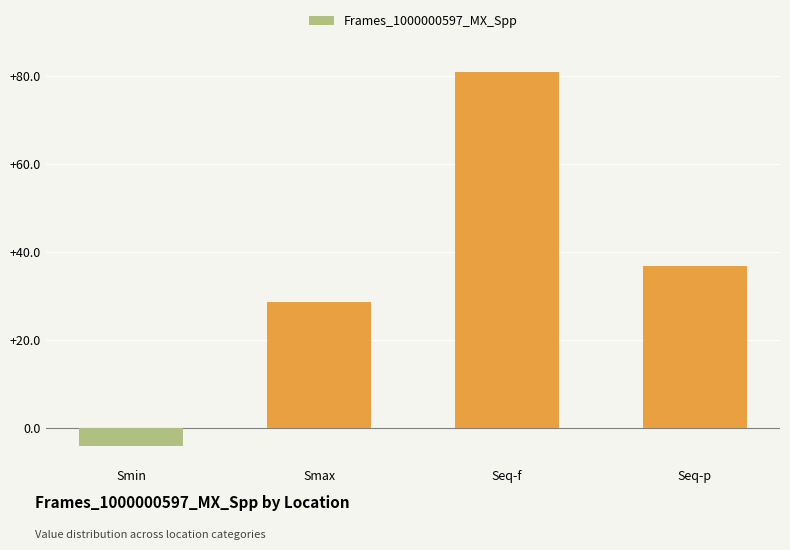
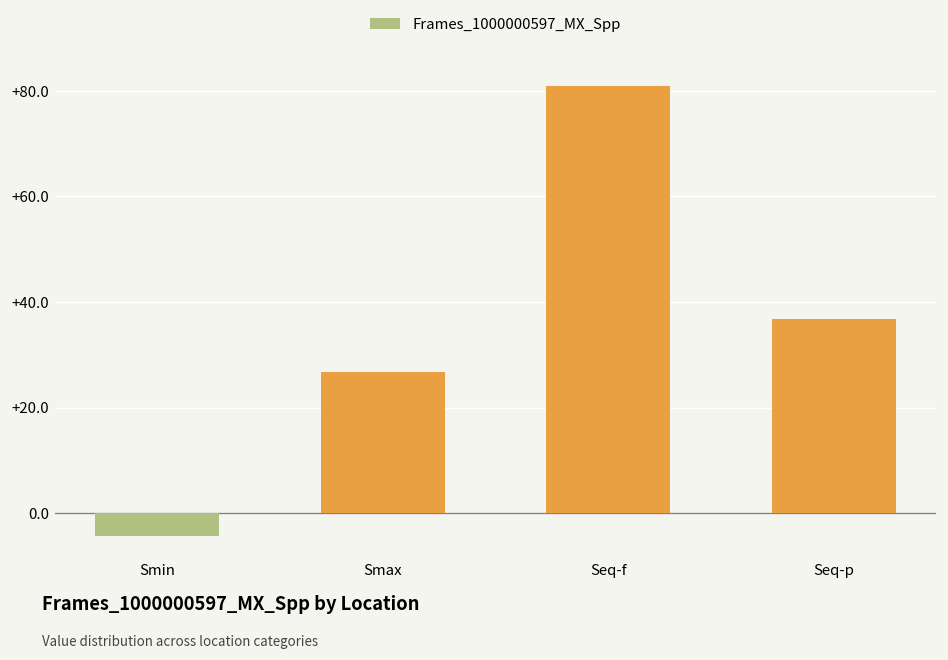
  {
    "Smin": "+-4",
-   "Smax": "+29",
+   "Smax": "+27",
    "Seq-f": "+81",
    "Seq-p": "+37"
  }
